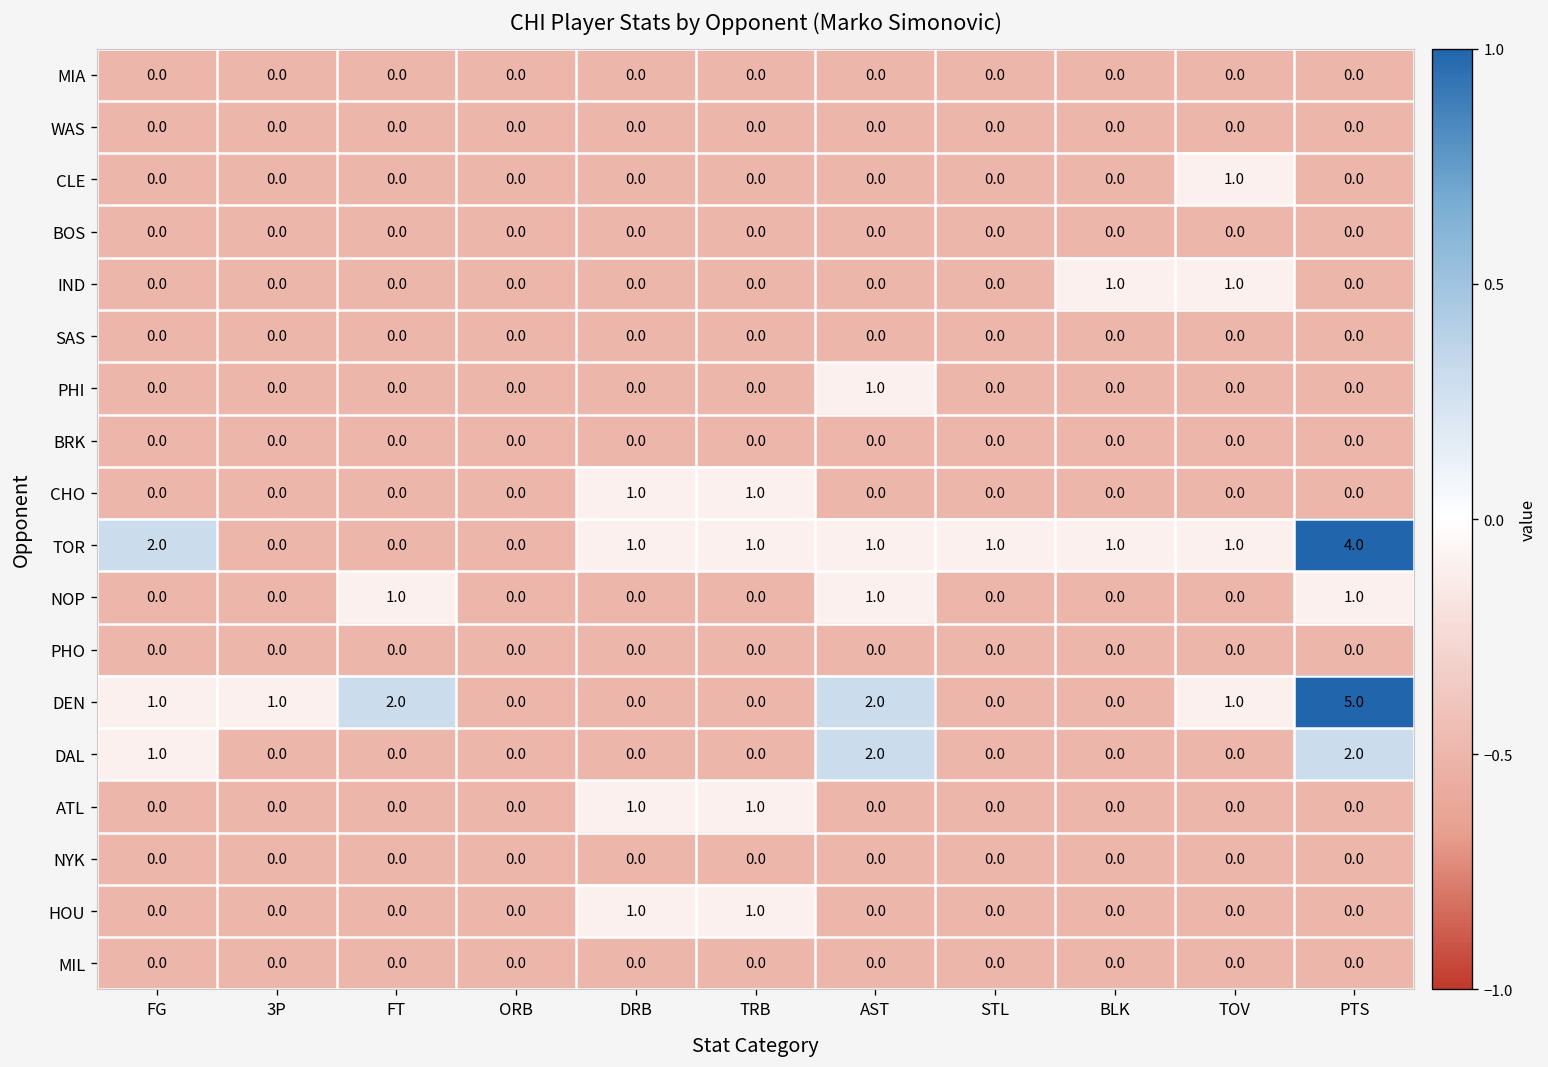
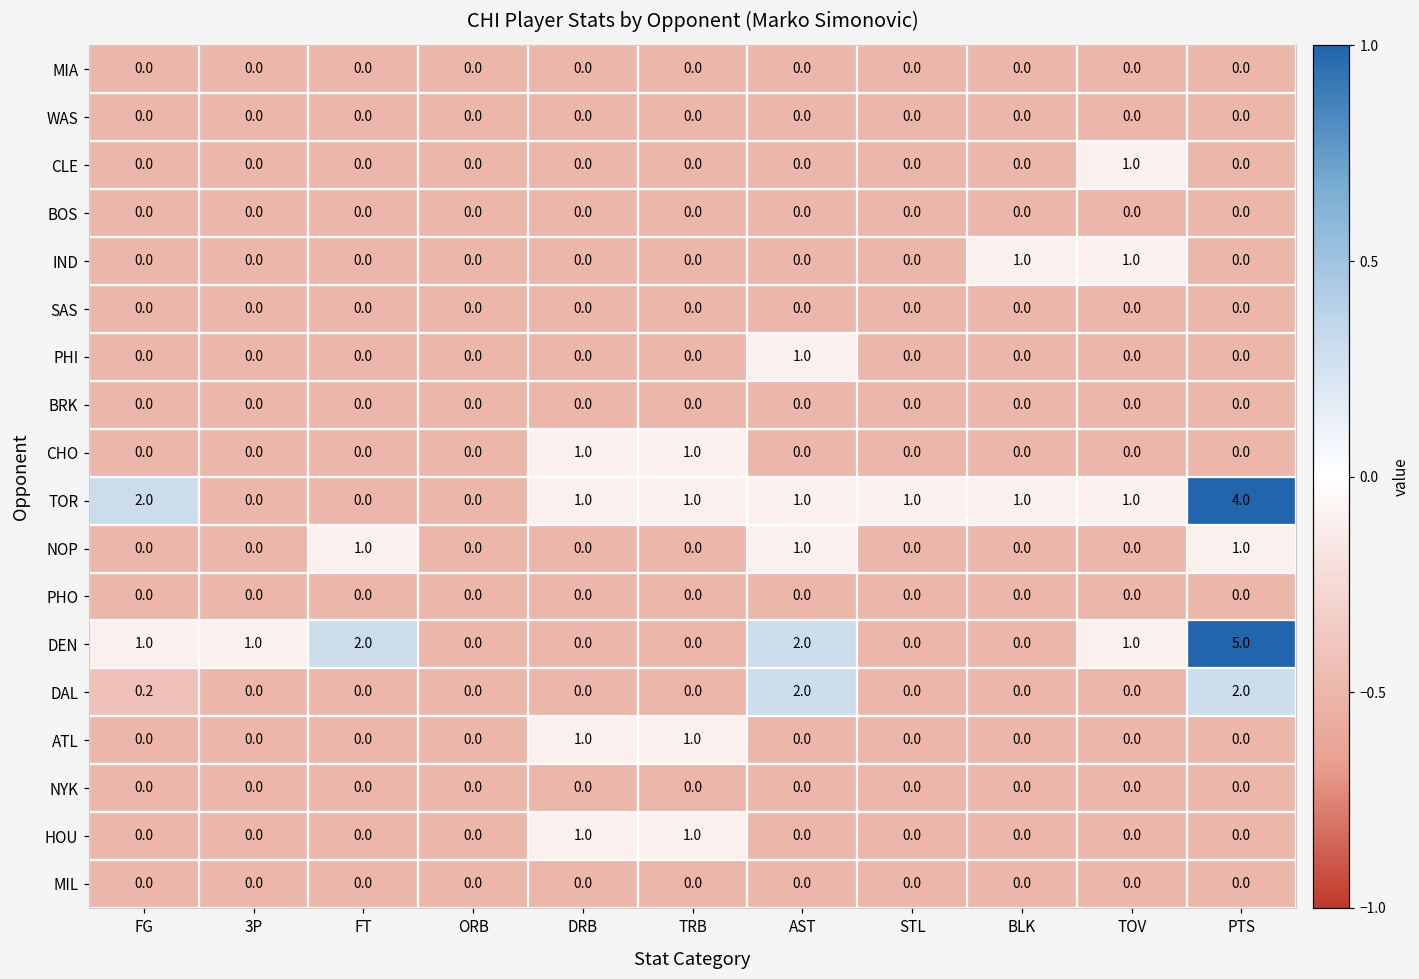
  {
    "MIA": {
      "FG": 0.0,
      "3P": 0.0,
      "FT": 0.0,
      "ORB": 0.0,
      "DRB": 0.0,
      "TRB": 0.0,
      "AST": 0.0,
      "STL": 0.0,
      "BLK": 0.0,
      "TOV": 0.0,
      "PTS": 0.0
    },
    "WAS": {
      "FG": 0.0,
      "3P": 0.0,
      "FT": 0.0,
      "ORB": 0.0,
      "DRB": 0.0,
      "TRB": 0.0,
      "AST": 0.0,
      "STL": 0.0,
      "BLK": 0.0,
      "TOV": 0.0,
      "PTS": 0.0
    },
    "CLE": {
      "FG": 0.0,
      "3P": 0.0,
      "FT": 0.0,
      "ORB": 0.0,
      "DRB": 0.0,
      "TRB": 0.0,
      "AST": 0.0,
      "STL": 0.0,
      "BLK": 0.0,
      "TOV": 1.0,
      "PTS": 0.0
    },
    "BOS": {
      "FG": 0.0,
      "3P": 0.0,
      "FT": 0.0,
      "ORB": 0.0,
      "DRB": 0.0,
      "TRB": 0.0,
      "AST": 0.0,
      "STL": 0.0,
      "BLK": 0.0,
      "TOV": 0.0,
      "PTS": 0.0
    },
    "IND": {
      "FG": 0.0,
      "3P": 0.0,
      "FT": 0.0,
      "ORB": 0.0,
      "DRB": 0.0,
      "TRB": 0.0,
      "AST": 0.0,
      "STL": 0.0,
      "BLK": 1.0,
      "TOV": 1.0,
      "PTS": 0.0
    },
    "SAS": {
      "FG": 0.0,
      "3P": 0.0,
      "FT": 0.0,
      "ORB": 0.0,
      "DRB": 0.0,
      "TRB": 0.0,
      "AST": 0.0,
      "STL": 0.0,
      "BLK": 0.0,
      "TOV": 0.0,
      "PTS": 0.0
    },
    "PHI": {
      "FG": 0.0,
      "3P": 0.0,
      "FT": 0.0,
      "ORB": 0.0,
      "DRB": 0.0,
      "TRB": 0.0,
      "AST": 1.0,
      "STL": 0.0,
      "BLK": 0.0,
      "TOV": 0.0,
      "PTS": 0.0
    },
    "BRK": {
      "FG": 0.0,
      "3P": 0.0,
      "FT": 0.0,
      "ORB": 0.0,
      "DRB": 0.0,
      "TRB": 0.0,
      "AST": 0.0,
      "STL": 0.0,
      "BLK": 0.0,
      "TOV": 0.0,
      "PTS": 0.0
    },
    "CHO": {
      "FG": 0.0,
      "3P": 0.0,
      "FT": 0.0,
      "ORB": 0.0,
      "DRB": 1.0,
      "TRB": 1.0,
      "AST": 0.0,
      "STL": 0.0,
      "BLK": 0.0,
      "TOV": 0.0,
      "PTS": 0.0
    },
    "TOR": {
      "FG": 2.0,
      "3P": 0.0,
      "FT": 0.0,
      "ORB": 0.0,
      "DRB": 1.0,
      "TRB": 1.0,
      "AST": 1.0,
      "STL": 1.0,
      "BLK": 1.0,
      "TOV": 1.0,
      "PTS": 4.0
    },
    "NOP": {
      "FG": 0.0,
      "3P": 0.0,
      "FT": 1.0,
      "ORB": 0.0,
      "DRB": 0.0,
      "TRB": 0.0,
      "AST": 1.0,
      "STL": 0.0,
      "BLK": 0.0,
      "TOV": 0.0,
      "PTS": 1.0
    },
    "PHO": {
      "FG": 0.0,
      "3P": 0.0,
      "FT": 0.0,
      "ORB": 0.0,
      "DRB": 0.0,
      "TRB": 0.0,
      "AST": 0.0,
      "STL": 0.0,
      "BLK": 0.0,
      "TOV": 0.0,
      "PTS": 0.0
    },
    "DEN": {
      "FG": 1.0,
      "3P": 1.0,
      "FT": 2.0,
      "ORB": 0.0,
      "DRB": 0.0,
      "TRB": 0.0,
      "AST": 2.0,
      "STL": 0.0,
      "BLK": 0.0,
      "TOV": 1.0,
      "PTS": 5.0
    },
    "DAL": {
-     "FG": 1.0,
+     "FG": 0.2,
      "3P": 0.0,
      "FT": 0.0,
      "ORB": 0.0,
      "DRB": 0.0,
      "TRB": 0.0,
      "AST": 2.0,
      "STL": 0.0,
      "BLK": 0.0,
      "TOV": 0.0,
      "PTS": 2.0
    },
    "ATL": {
      "FG": 0.0,
      "3P": 0.0,
      "FT": 0.0,
      "ORB": 0.0,
      "DRB": 1.0,
      "TRB": 1.0,
      "AST": 0.0,
      "STL": 0.0,
      "BLK": 0.0,
      "TOV": 0.0,
      "PTS": 0.0
    },
    "NYK": {
      "FG": 0.0,
      "3P": 0.0,
      "FT": 0.0,
      "ORB": 0.0,
      "DRB": 0.0,
      "TRB": 0.0,
      "AST": 0.0,
      "STL": 0.0,
      "BLK": 0.0,
      "TOV": 0.0,
      "PTS": 0.0
    },
    "HOU": {
      "FG": 0.0,
      "3P": 0.0,
      "FT": 0.0,
      "ORB": 0.0,
      "DRB": 1.0,
      "TRB": 1.0,
      "AST": 0.0,
      "STL": 0.0,
      "BLK": 0.0,
      "TOV": 0.0,
      "PTS": 0.0
    },
    "MIL": {
      "FG": 0.0,
      "3P": 0.0,
      "FT": 0.0,
      "ORB": 0.0,
      "DRB": 0.0,
      "TRB": 0.0,
      "AST": 0.0,
      "STL": 0.0,
      "BLK": 0.0,
      "TOV": 0.0,
      "PTS": 0.0
    }
  }
